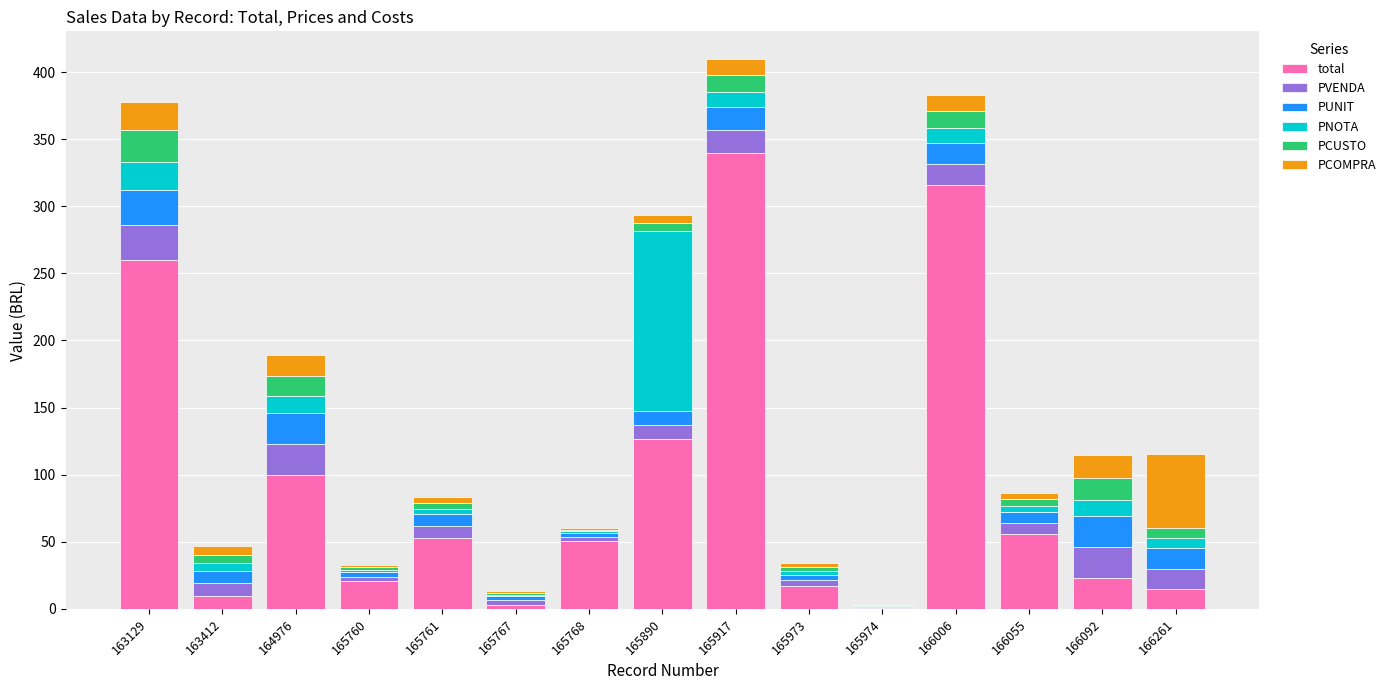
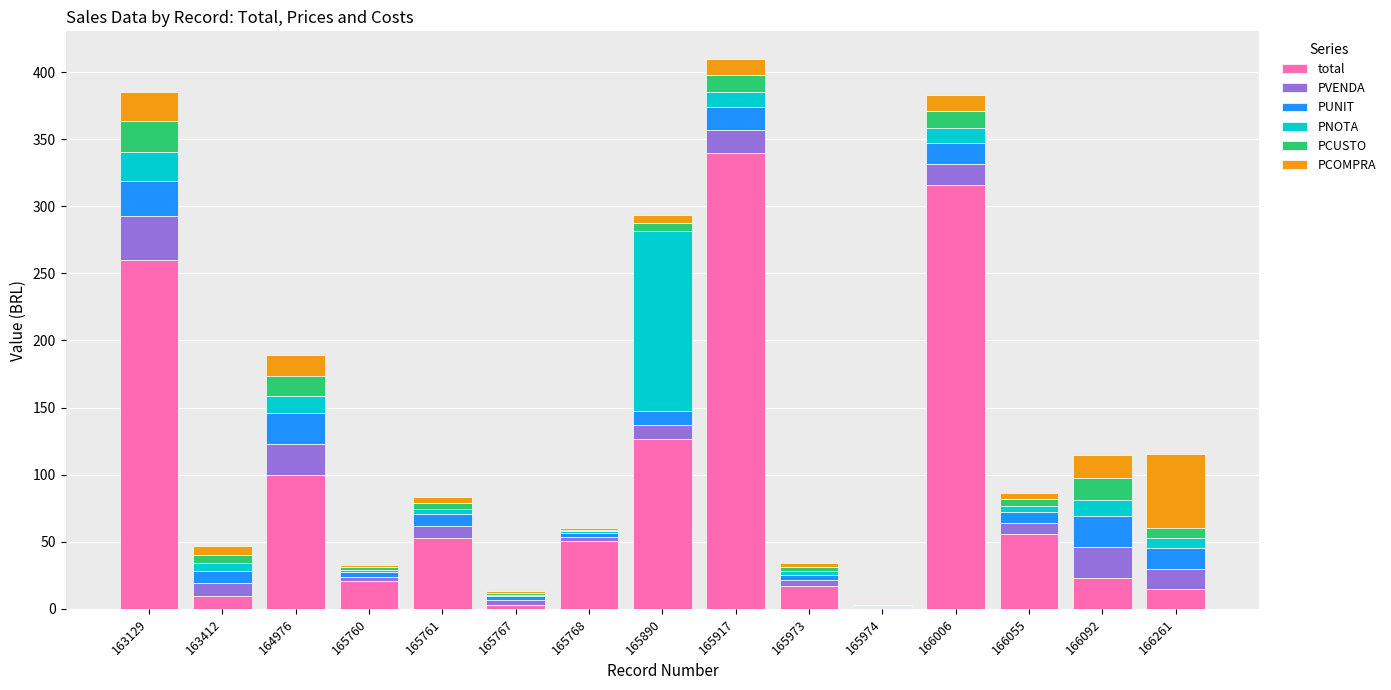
  {
    "total": {
      "163129": 260,
      "163412": 9,
      "164976": 100,
      "165760": 20,
      "165761": 53,
      "165767": 3,
      "165768": 51,
      "165890": 126,
      "165917": 340,
      "165973": 17,
      "166006": 316,
      "166055": 56,
      "166092": 23,
      "166261": 15
    },
    "PVENDA": {
-     "163129": 26,
+     "163129": 33,
      "163412": 9,
      "164976": 23,
      "165760": 3,
      "165761": 9,
      "165767": 3,
      "165768": 3,
      "165890": 11,
      "165917": 17,
      "165973": 4,
      "166006": 16,
      "166055": 8,
      "166092": 23,
      "166261": 15
    },
    "PUNIT": {
      "163129": 26,
      "163412": 9,
      "164976": 23,
      "165760": 3,
      "165761": 9,
      "165767": 3,
      "165768": 3,
      "165890": 11,
      "165917": 17,
      "165973": 4,
      "166006": 16,
      "166055": 8,
      "166092": 23,
      "166261": 15
    },
    "PNOTA": {
      "163129": 21,
      "163412": 6,
      "164976": 12,
      "165761": 4,
      "165890": 134,
      "165917": 11,
      "165973": 3,
      "166006": 11,
      "166055": 5,
      "166092": 12,
      "166261": 8
    },
    "PCUSTO": {
      "163129": 24,
      "163412": 6,
      "164976": 16,
      "165760": 2,
      "165761": 4,
      "165890": 6,
      "165917": 12,
      "165973": 3,
      "166006": 12,
      "166055": 5,
      "166092": 16,
      "166261": 8
    },
    "PCOMPRA": {
      "163129": 21,
      "163412": 6,
      "164976": 16,
      "165760": 2,
      "165761": 4,
      "165890": 6,
      "165917": 12,
      "165973": 3,
      "166006": 12,
      "166055": 5,
      "166092": 16,
      "166261": 55
    }
  }
